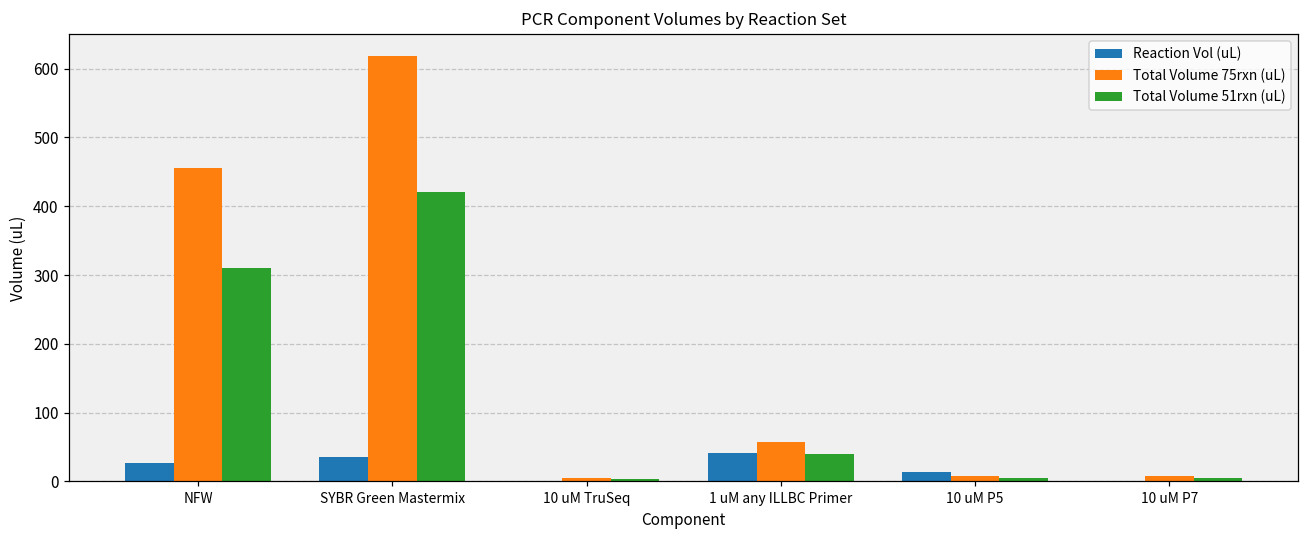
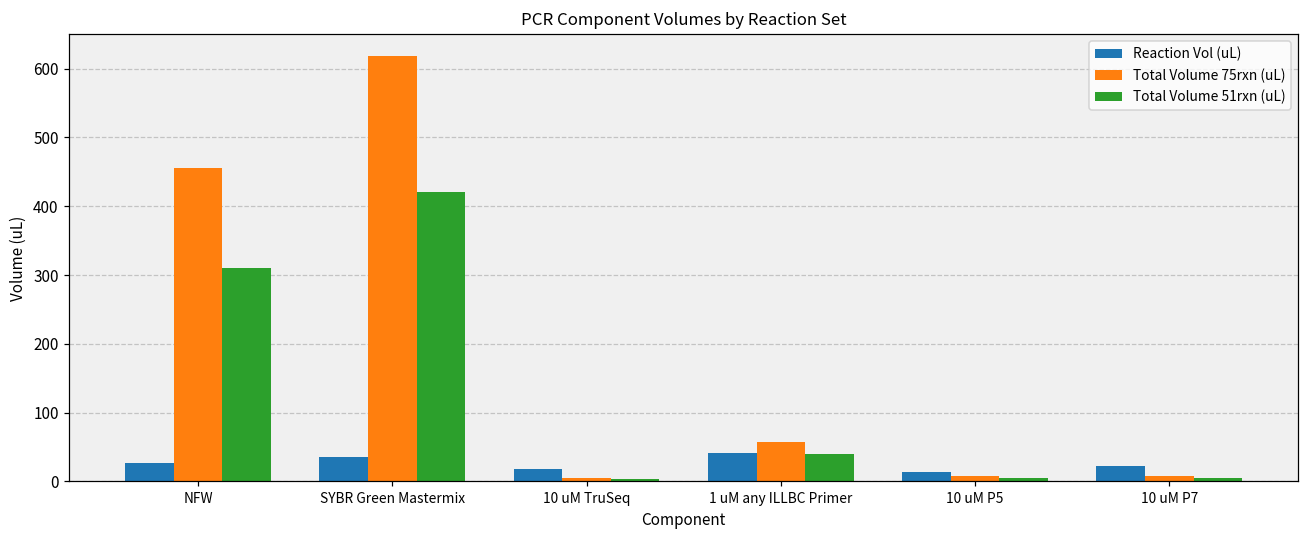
  {
    "Reaction Vol (uL)": {
      "NFW": 30,
      "SYBR Green Mastermix": 40,
-     "10 uM TruSeq": 0,
+     "10 uM TruSeq": 20,
      "1 uM any ILLBC Primer": 40,
      "10 uM P5": 10,
-     "10 uM P7": 0
+     "10 uM P7": 20
    },
    "Total Volume 75rxn (uL)": {
      "NFW": 460,
      "SYBR Green Mastermix": 620,
      "10 uM TruSeq": 10,
      "1 uM any ILLBC Primer": 60,
      "10 uM P5": 10,
      "10 uM P7": 10
    },
    "Total Volume 51rxn (uL)": {
      "NFW": 310,
      "SYBR Green Mastermix": 420,
      "1 uM any ILLBC Primer": 40,
      "10 uM P5": 10,
      "10 uM P7": 10
    }
  }
